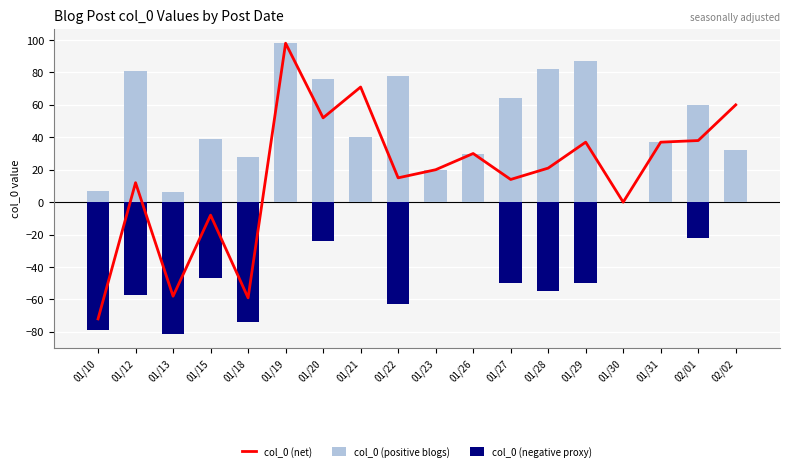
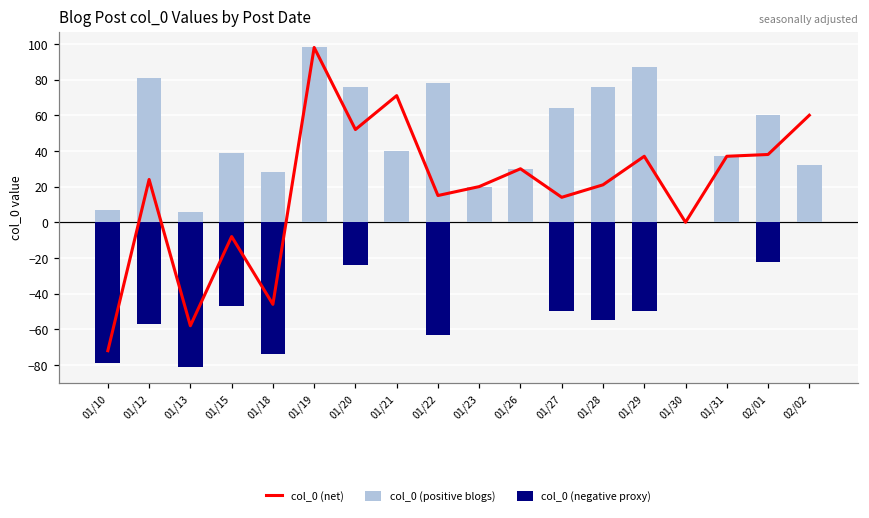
  {
    "col_0 (net)": {
      "01/10": -72,
-     "01/12": 12,
+     "01/12": 24,
      "01/13": -58,
      "01/15": -8,
-     "01/18": -59,
+     "01/18": -46,
      "01/19": 98,
      "01/20": 52,
      "01/21": 71,
      "01/22": 15,
      "01/23": 20,
      "01/26": 30,
      "01/27": 14,
      "01/28": 21,
      "01/29": 37,
      "01/30": 0,
      "01/31": 37,
      "02/01": 38,
      "02/02": 60
    },
    "col_0 (positive blogs)": {
      "01/10": 7,
      "01/12": 81,
      "01/13": 6,
      "01/15": 39,
      "01/18": 28,
      "01/19": 98,
      "01/20": 76,
      "01/21": 40,
      "01/22": 78,
      "01/23": 20,
      "01/26": 30,
      "01/27": 64,
-     "01/28": 82,
+     "01/28": 76,
      "01/29": 87,
      "01/30": 0,
      "01/31": 37,
      "02/01": 60,
      "02/02": 32
    },
    "col_0 (negative proxy)": {
      "01/10": -79,
      "01/12": -57,
      "01/13": -81,
      "01/15": -47,
      "01/18": -74,
      "01/19": 0,
      "01/20": -24,
      "01/21": 0,
      "01/22": -63,
      "01/23": 0,
      "01/26": 0,
      "01/27": -50,
      "01/28": -55,
      "01/29": -50,
      "01/30": 0,
      "01/31": 0,
      "02/01": -22,
      "02/02": 0
    }
  }
